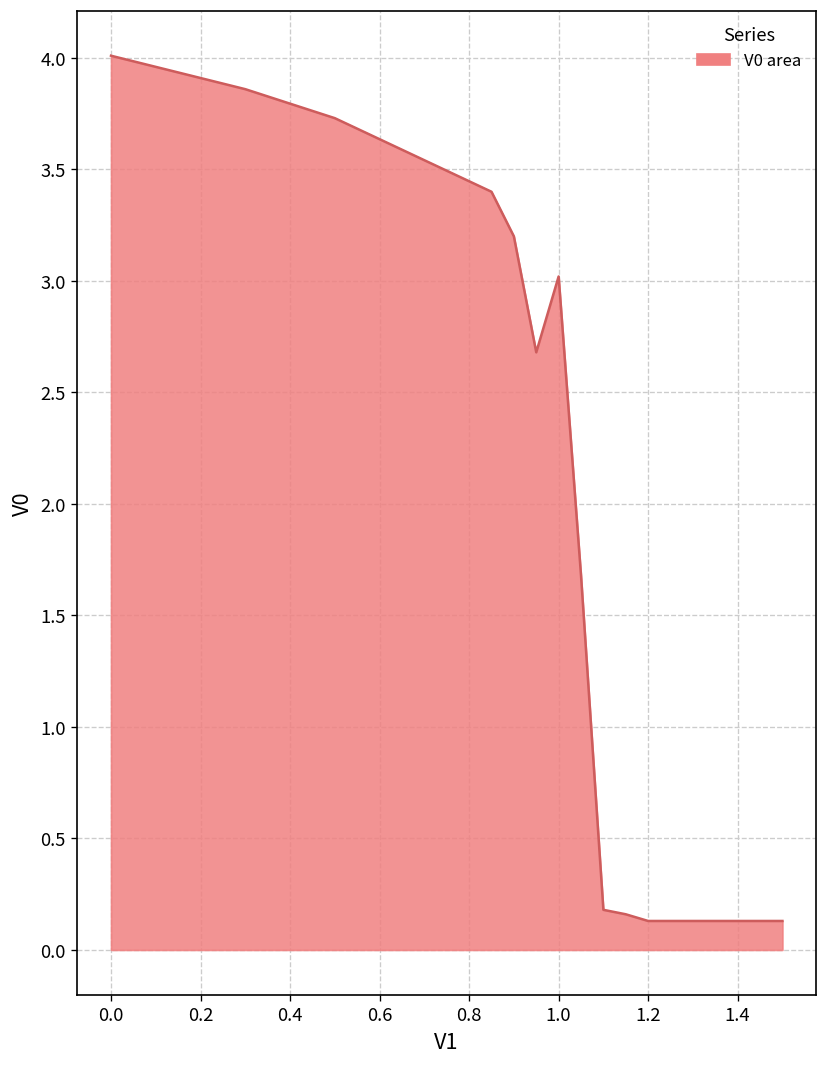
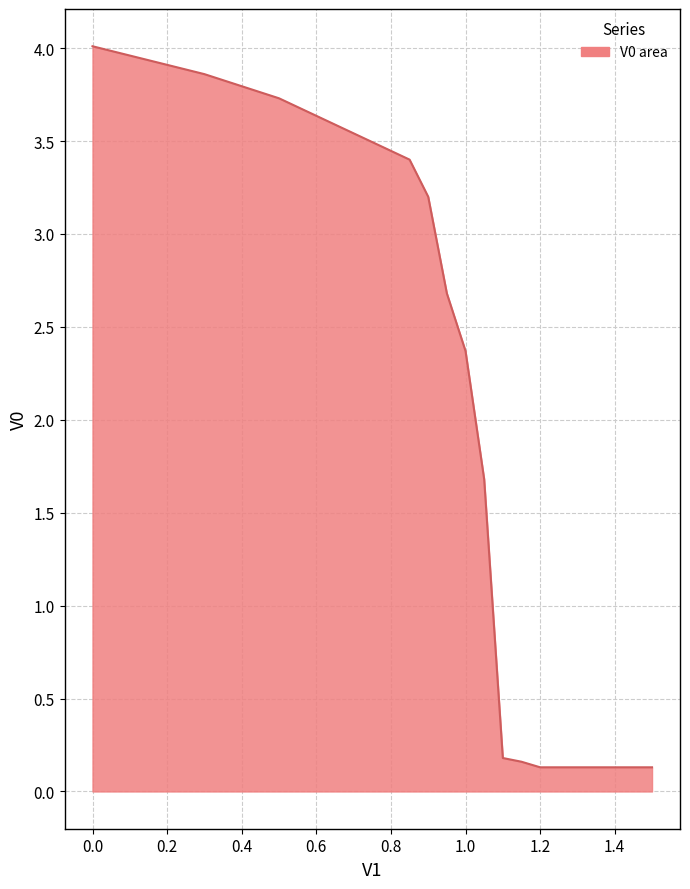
  {
    "0.0": 4.01,
-   "1.0": 3.02,
+   "1.0": 2.37,
    "1.2": 0.13,
    "1.4": 0.13
  }
